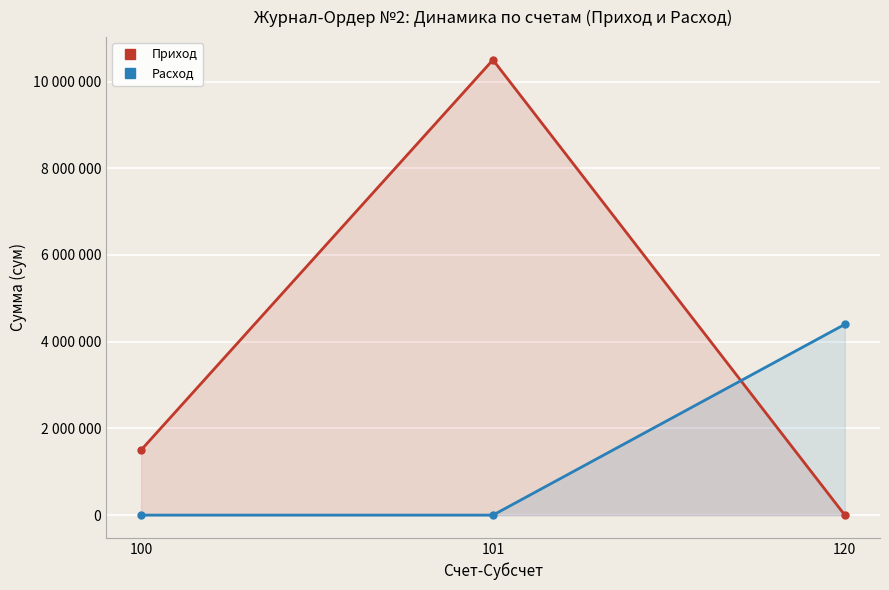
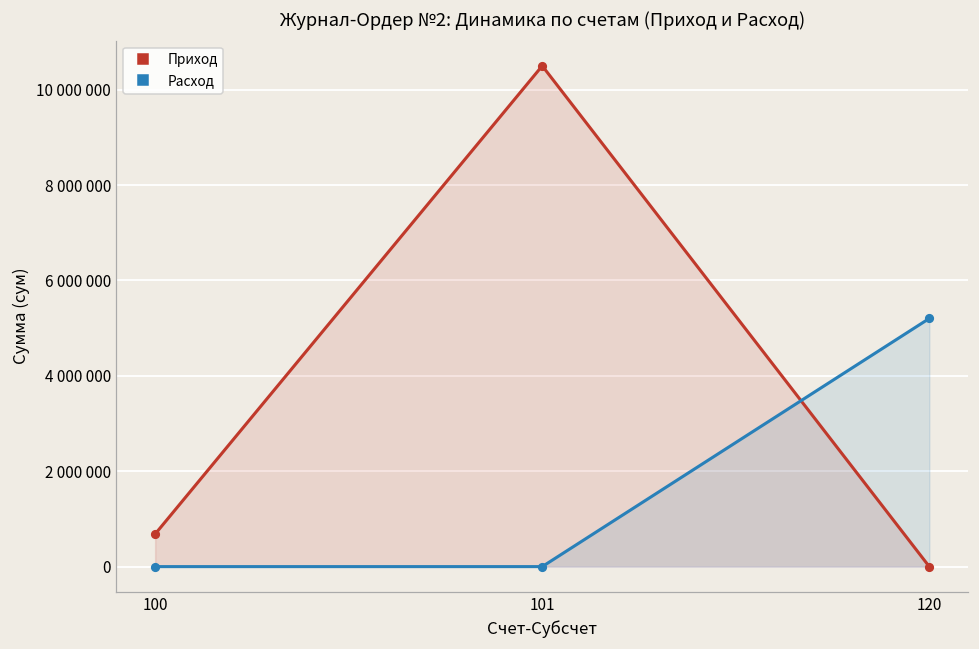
  {
    "Приход": {
-     "100": 1500000,
+     "100": 700000,
      "101": 10500000,
      "120": 0
    },
    "Расход": {
      "100": 0,
      "101": 0,
-     "120": 4400000
+     "120": 5200000
    }
  }
